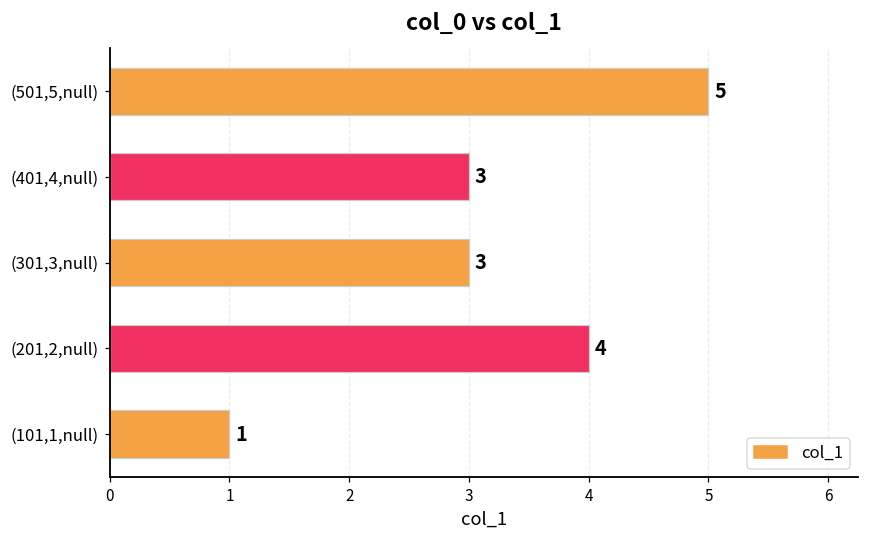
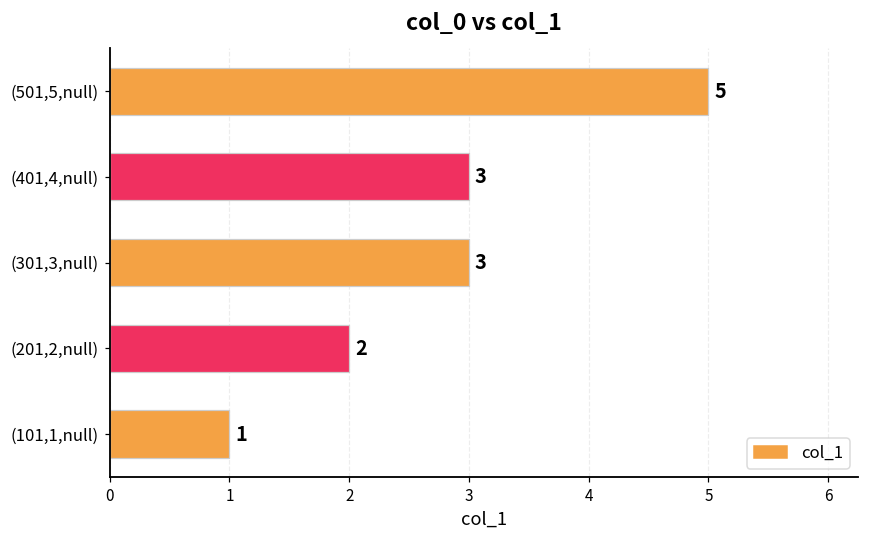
  {
    "(501,5,null)": 5,
    "(401,4,null)": 3,
    "(301,3,null)": 3,
-   "(201,2,null)": 4,
+   "(201,2,null)": 2,
    "(101,1,null)": 1
  }
